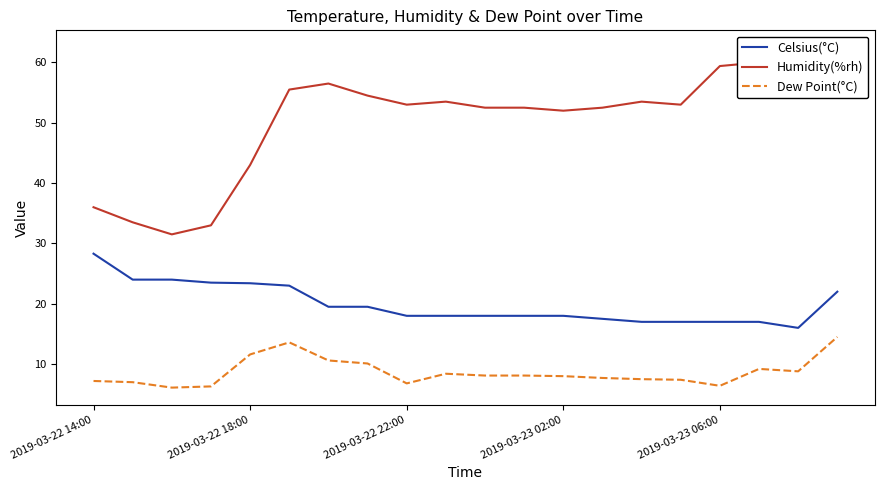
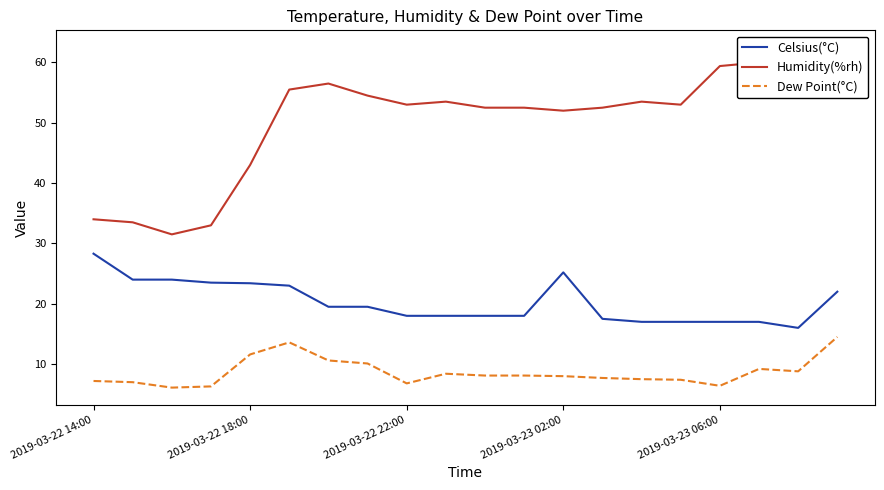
  {
    "Celsius(°C)": {
      "2019-03-22 14:00": 28,
      "2019-03-22 18:00": 23,
      "2019-03-22 22:00": 18,
-     "2019-03-23 02:00": 18,
+     "2019-03-23 02:00": 25,
      "2019-03-23 06:00": 17
    },
    "Humidity(%rh)": {
-     "2019-03-22 14:00": 36,
+     "2019-03-22 14:00": 34,
      "2019-03-22 18:00": 43,
      "2019-03-22 22:00": 53,
      "2019-03-23 02:00": 52,
      "2019-03-23 06:00": 59
    },
    "Dew Point(°C)": {
      "2019-03-22 14:00": 7,
      "2019-03-22 18:00": 12,
      "2019-03-22 22:00": 7,
      "2019-03-23 02:00": 8,
      "2019-03-23 06:00": 6
    }
  }
